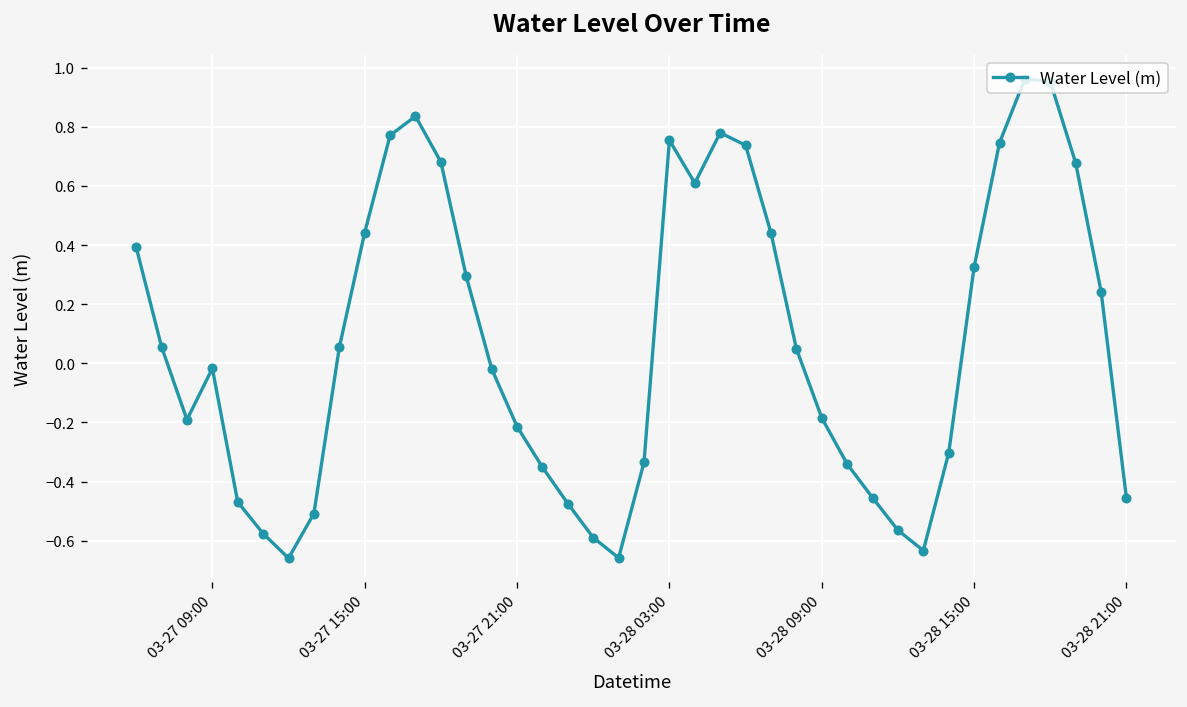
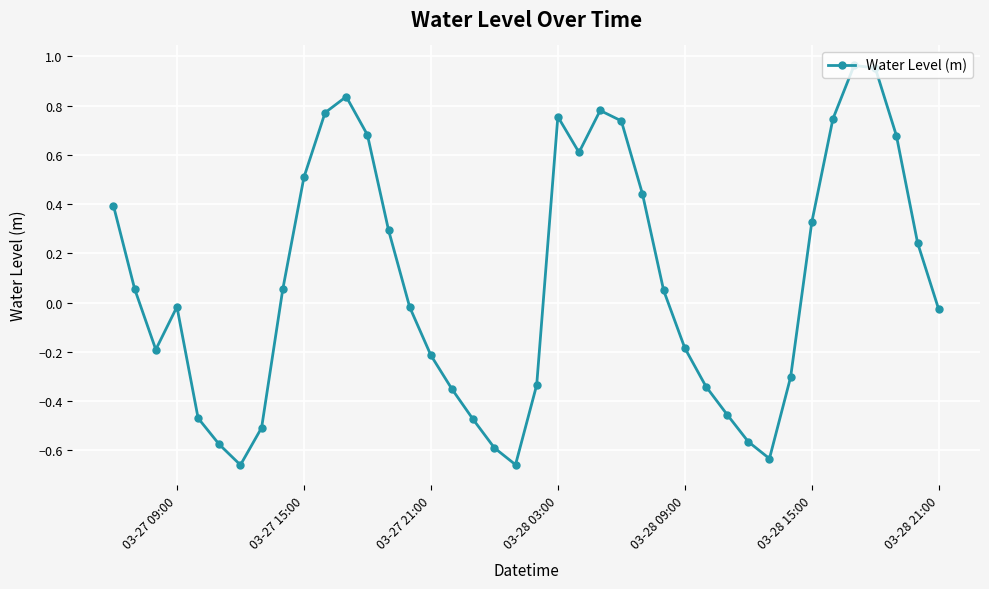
  {
    "03-27 09:00": -0.02,
-   "03-27 15:00": 0.44,
+   "03-27 15:00": 0.51,
    "03-27 21:00": -0.21,
    "03-28 03:00": 0.75,
    "03-28 09:00": -0.18,
    "03-28 15:00": 0.33,
-   "03-28 21:00": -0.46
+   "03-28 21:00": -0.03
  }
